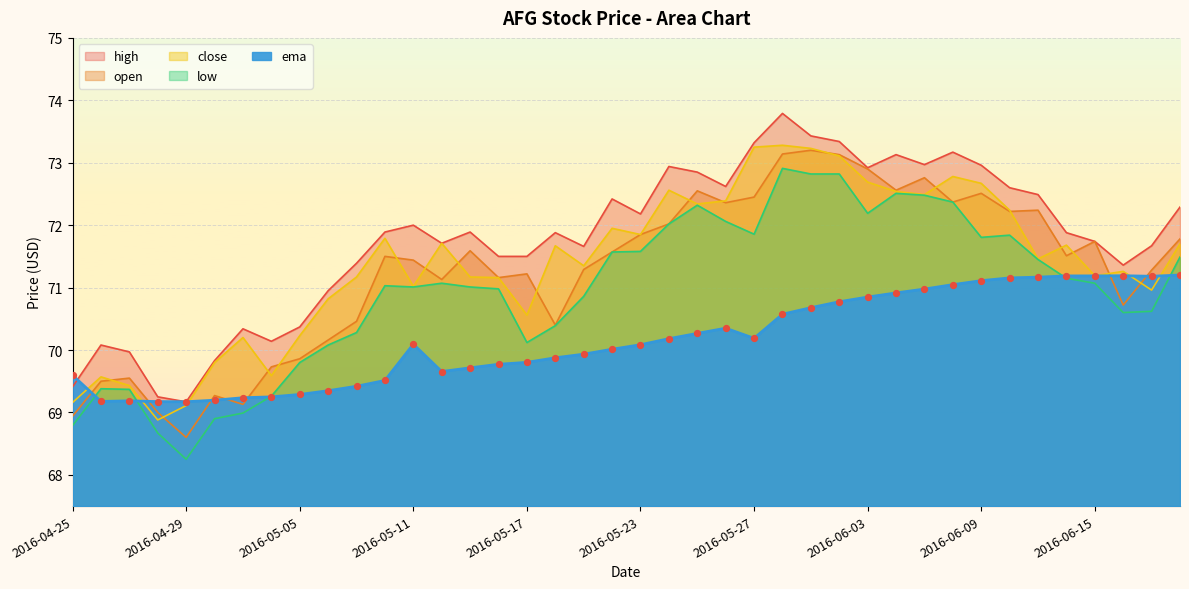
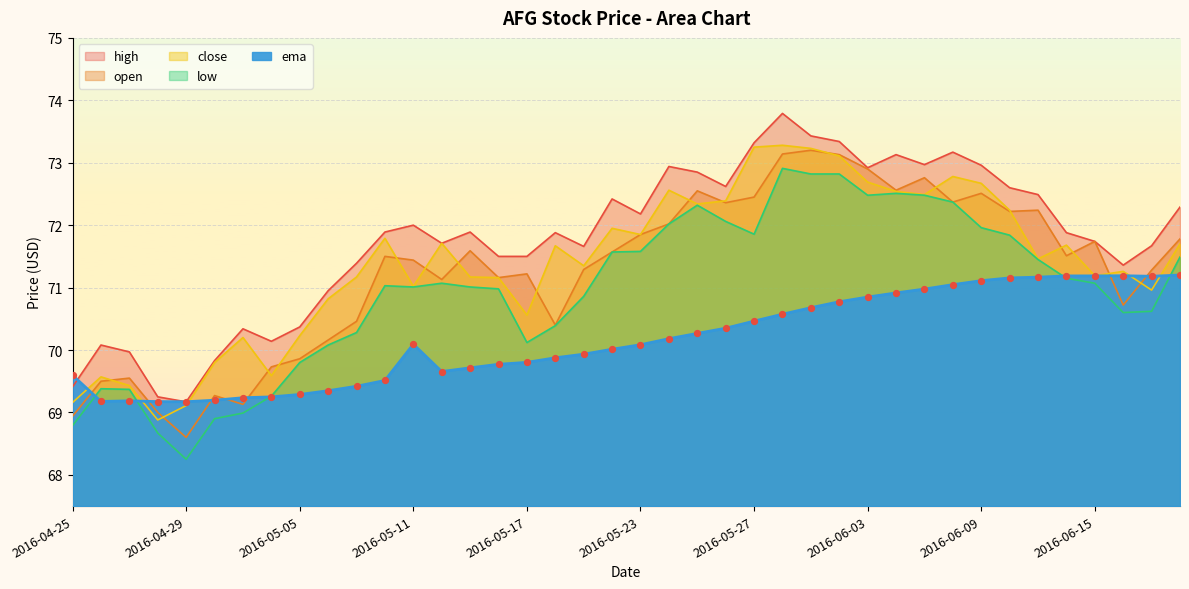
  {
    "low": {
      "2016-04-25": 68.8,
      "2016-04-29": 68.3,
      "2016-05-05": 69.8,
      "2016-05-17": 70.1,
      "2016-05-23": 71.6,
      "2016-05-27": 71.9,
-     "2016-06-03": 72.2,
-     "2016-06-09": 71.8,
+     "2016-06-03": 72.5,
+     "2016-06-09": 72.0,
      "2016-06-15": 71.1
    },
    "ema": {
      "2016-04-25": 69.6,
      "2016-05-05": 69.3,
      "2016-05-11": 70.1,
      "2016-05-17": 69.8,
      "2016-05-23": 70.1,
-     "2016-05-27": 70.2,
+     "2016-05-27": 70.5,
      "2016-06-03": 70.8,
      "2016-06-09": 71.1
    }
  }
